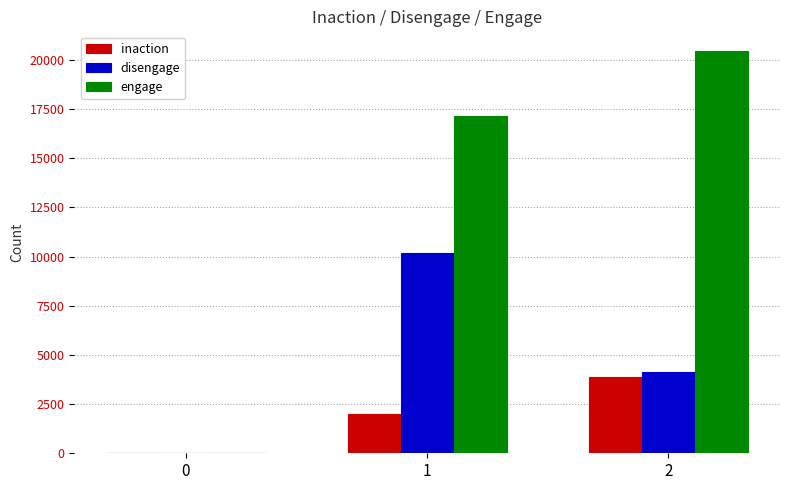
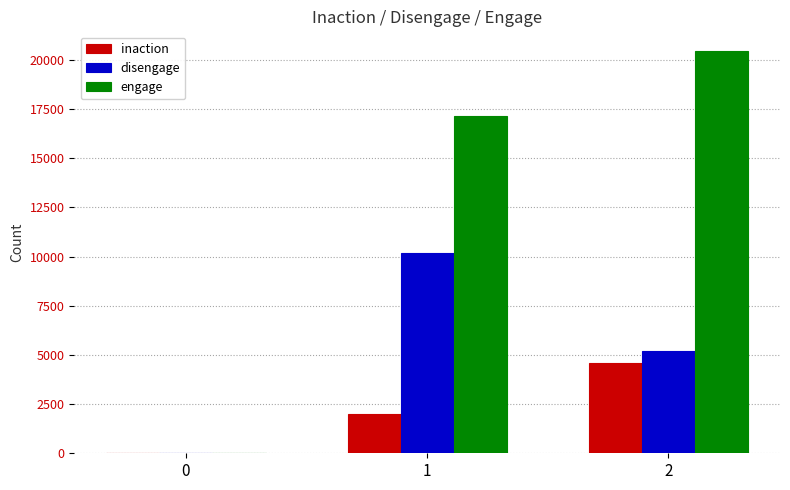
  {
    "inaction": {
      "0": 0,
      "1": 2000,
-     "2": 3900
+     "2": 4600
    },
    "disengage": {
      "0": 0,
      "1": 10200,
-     "2": 4200
+     "2": 5200
    },
    "engage": {
      "0": 0,
      "1": 17100,
      "2": 20400
    }
  }
